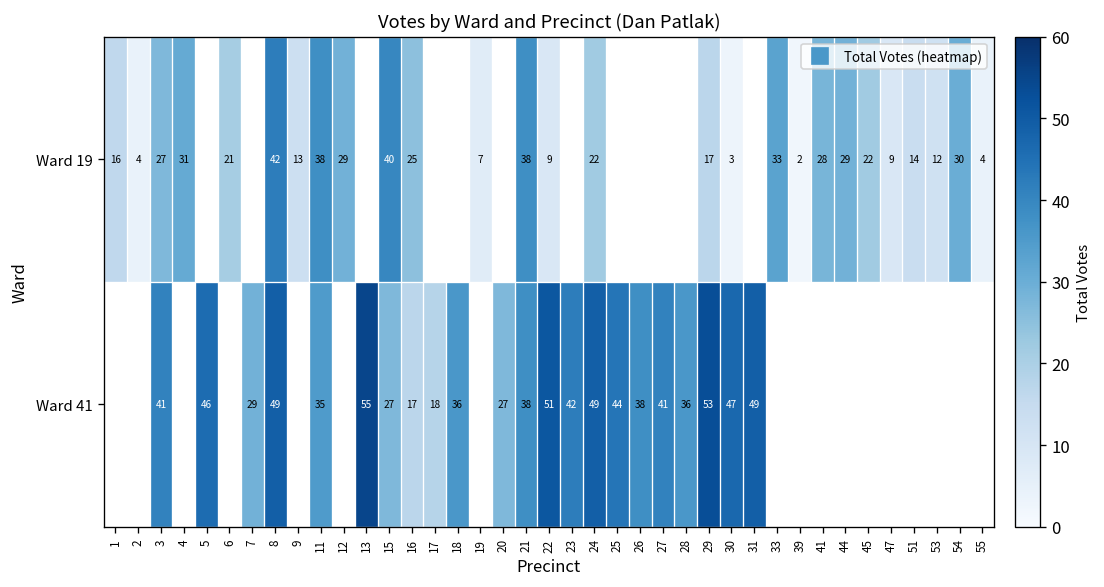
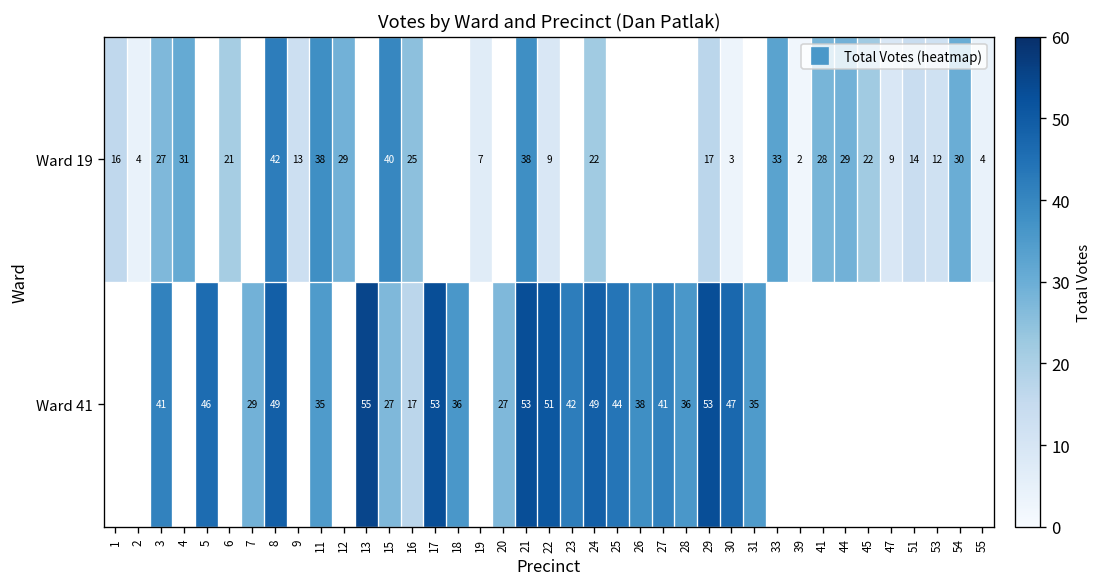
  {
    "Ward 19": {
      "1": 16,
      "2": 4,
      "3": 27,
      "4": 31,
      "6": 21,
      "8": 42,
      "9": 13,
      "11": 38,
      "12": 29,
      "15": 40,
      "16": 25,
      "19": 7,
      "21": 38,
      "22": 9,
      "24": 22,
      "29": 17,
      "30": 3,
      "33": 33,
      "39": 2,
      "41": 28,
      "44": 29,
      "45": 22,
      "47": 9,
      "51": 14,
      "53": 12,
      "54": 30,
      "55": 4
    },
    "Ward 41": {
      "3": 41,
      "5": 46,
      "7": 29,
      "8": 49,
      "11": 35,
      "13": 55,
      "15": 27,
      "16": 17,
-     "17": 18,
+     "17": 53,
      "18": 36,
      "20": 27,
-     "21": 38,
+     "21": 53,
      "22": 51,
      "23": 42,
      "24": 49,
      "25": 44,
      "26": 38,
      "27": 41,
      "28": 36,
      "29": 53,
      "30": 47,
-     "31": 49
+     "31": 35
    }
  }
